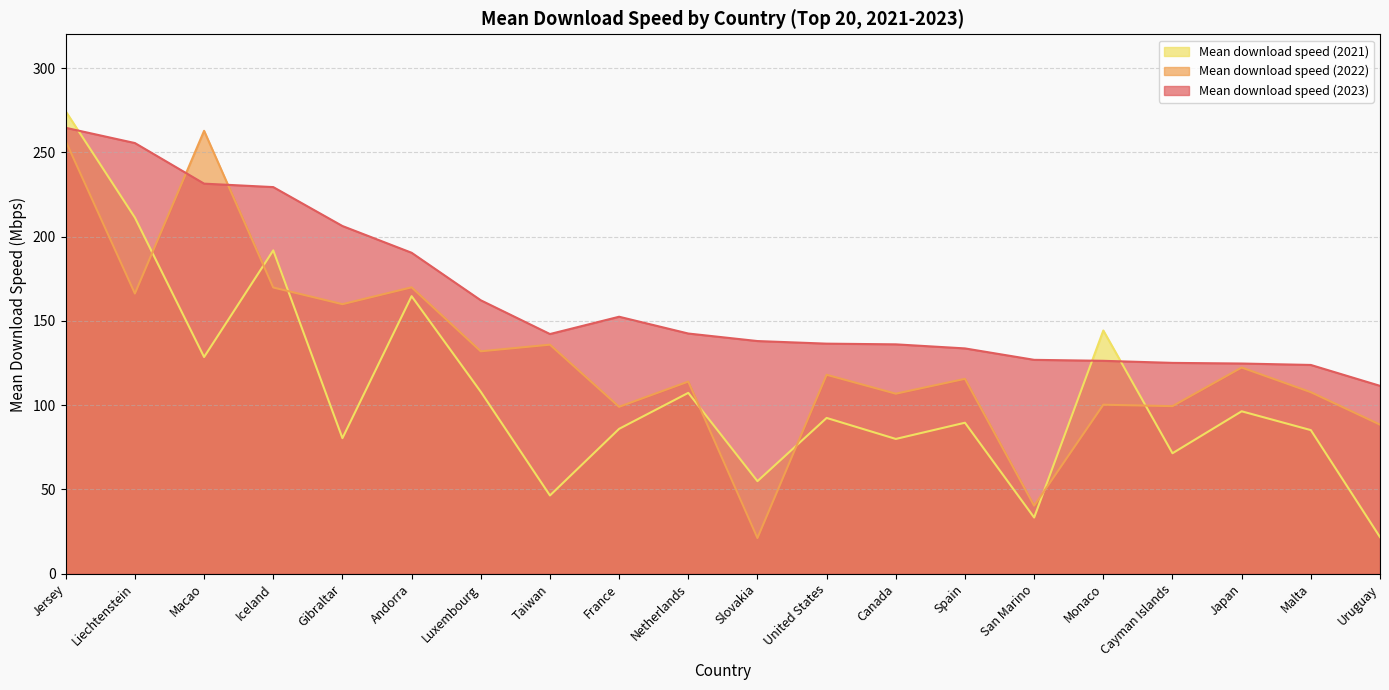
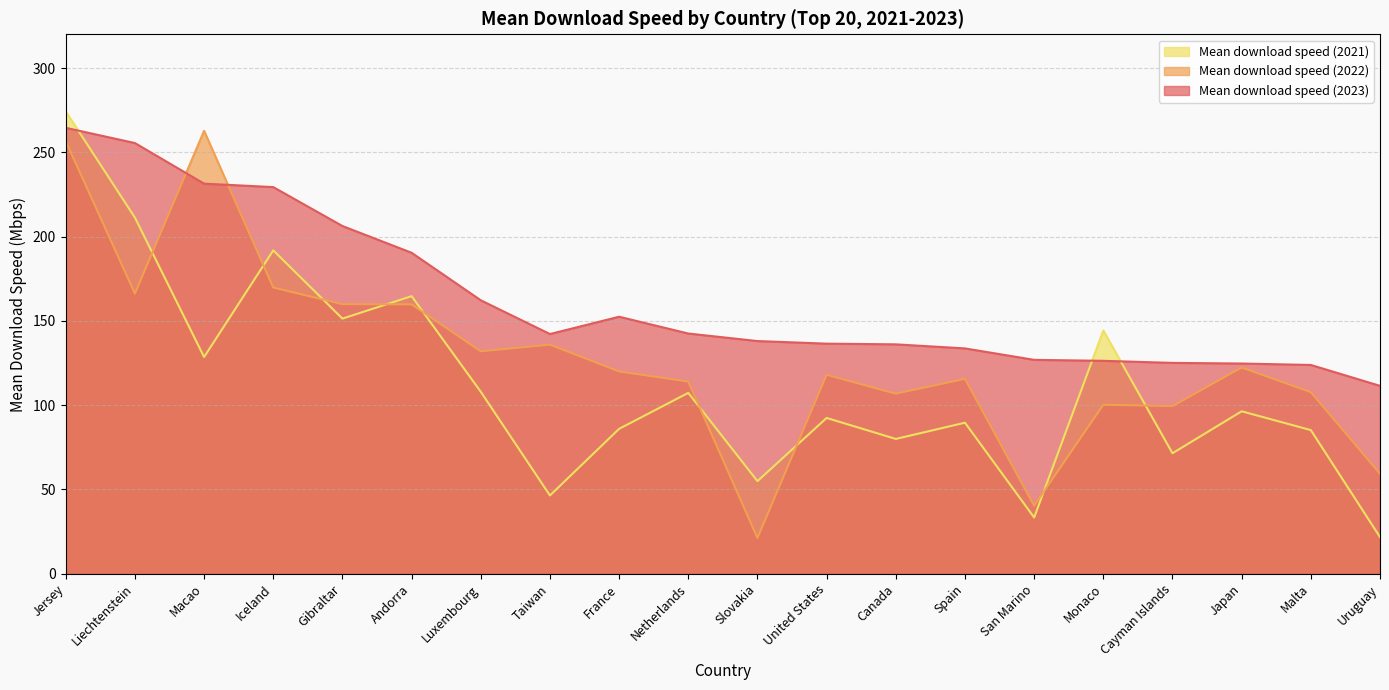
  {
    "Mean download speed (2021)": {
      "Jersey": 274,
      "Liechtenstein": 211,
      "Macao": 129,
      "Iceland": 192,
-     "Gibraltar": 80,
+     "Gibraltar": 151,
      "Andorra": 165,
      "Luxembourg": 108,
      "Taiwan": 46,
      "France": 86,
      "Netherlands": 107,
      "Slovakia": 55,
      "United States": 92,
      "Canada": 80,
      "Spain": 90,
      "San Marino": 33,
      "Monaco": 144,
      "Cayman Islands": 71,
      "Japan": 96,
      "Malta": 85,
      "Uruguay": 22
    },
    "Mean download speed (2022)": {
      "Jersey": 257,
      "Liechtenstein": 166,
      "Macao": 263,
      "Iceland": 170,
      "Gibraltar": 160,
-     "Andorra": 170,
+     "Andorra": 160,
      "Luxembourg": 132,
      "Taiwan": 136,
-     "France": 99,
+     "France": 120,
      "Netherlands": 114,
      "Slovakia": 21,
      "United States": 118,
      "Canada": 107,
      "Spain": 116,
      "San Marino": 40,
      "Monaco": 100,
      "Cayman Islands": 99,
      "Japan": 122,
      "Malta": 108,
-     "Uruguay": 88
+     "Uruguay": 59
    },
    "Mean download speed (2023)": {
      "Jersey": 265,
      "Liechtenstein": 255,
      "Macao": 231,
      "Iceland": 229,
      "Gibraltar": 206,
      "Andorra": 190,
      "Luxembourg": 162,
      "Taiwan": 142,
      "France": 152,
      "Netherlands": 142,
      "Slovakia": 138,
      "United States": 136,
      "Canada": 136,
      "Spain": 134,
      "San Marino": 127,
      "Monaco": 126,
      "Cayman Islands": 125,
      "Japan": 125,
      "Malta": 124,
      "Uruguay": 111
    }
  }
